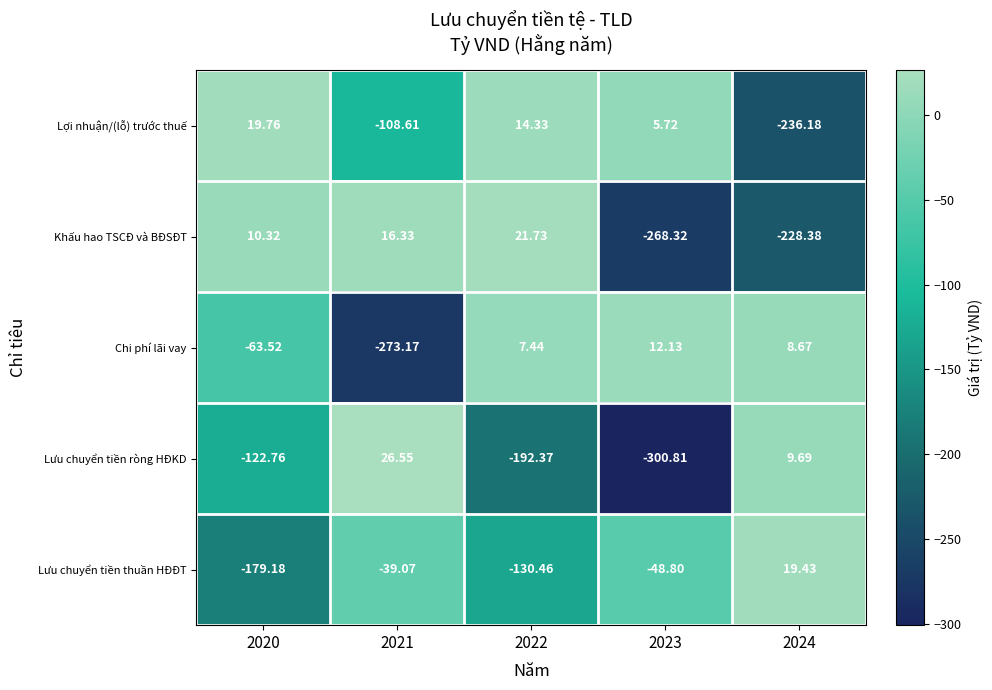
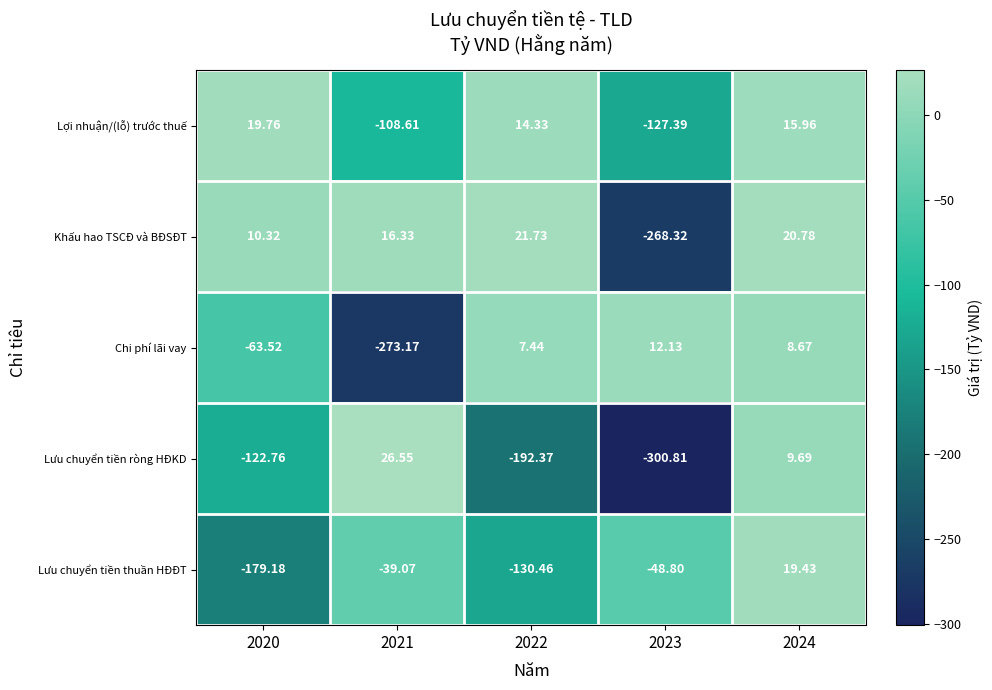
  {
    "Lợi nhuận/(lỗ) trước thuế": {
      "2020": 19.76,
      "2021": -108.61,
      "2022": 14.33,
-     "2023": 5.72,
-     "2024": -236.18
+     "2023": -127.39,
+     "2024": 15.96
    },
    "Khấu hao TSCĐ và BĐSĐT": {
      "2020": 10.32,
      "2021": 16.33,
      "2022": 21.73,
      "2023": -268.32,
-     "2024": -228.38
+     "2024": 20.78
    },
    "Chi phí lãi vay": {
      "2020": -63.52,
      "2021": -273.17,
      "2022": 7.44,
      "2023": 12.13,
      "2024": 8.67
    },
    "Lưu chuyển tiền ròng HĐKD": {
      "2020": -122.76,
      "2021": 26.55,
      "2022": -192.37,
      "2023": -300.81,
      "2024": 9.69
    },
    "Lưu chuyển tiền thuần HĐĐT": {
      "2020": -179.18,
      "2021": -39.07,
      "2022": -130.46,
      "2023": -48.80,
      "2024": 19.43
    }
  }
